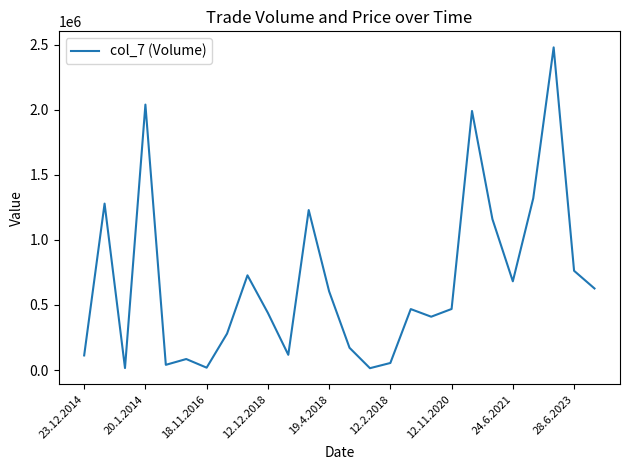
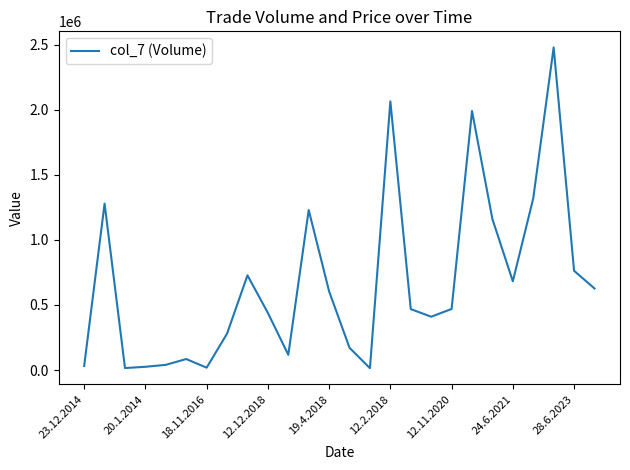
  {
-   "23.12.2014": 110000,
-   "20.1.2014": 2040000,
+   "23.12.2014": 30000,
+   "20.1.2014": 30000,
    "18.11.2016": 20000,
    "12.12.2018": 440000,
    "19.4.2018": 600000,
-   "12.2.2018": 50000,
+   "12.2.2018": 2060000,
    "12.11.2020": 470000,
    "24.6.2021": 680000,
    "28.6.2023": 760000
  }
